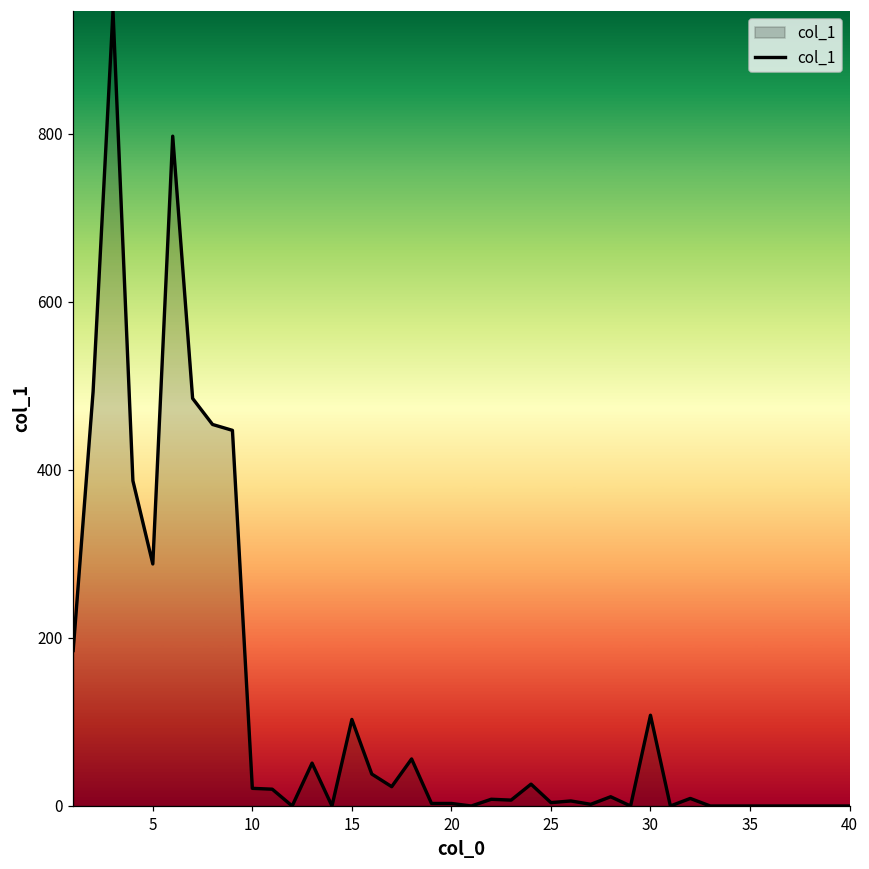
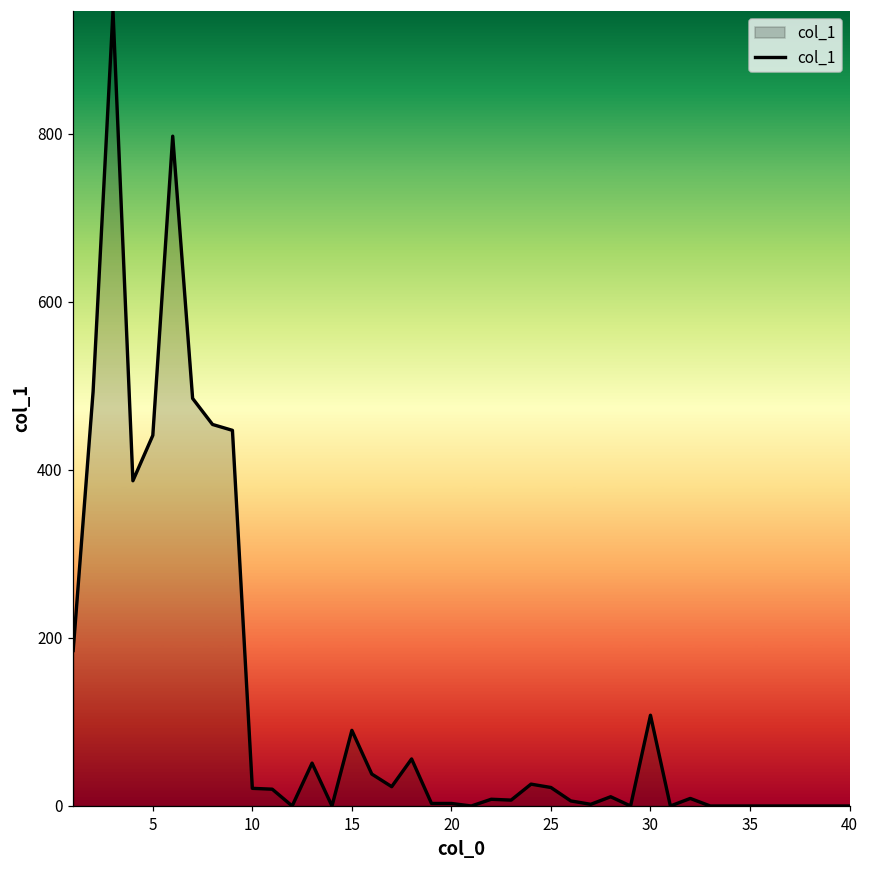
  {
-   "5": 290,
+   "5": 440,
    "10": 20,
-   "15": 100,
+   "15": 90,
    "20": 0,
-   "25": 0,
+   "25": 20,
    "30": 110,
    "35": 0,
    "40": 0
  }
